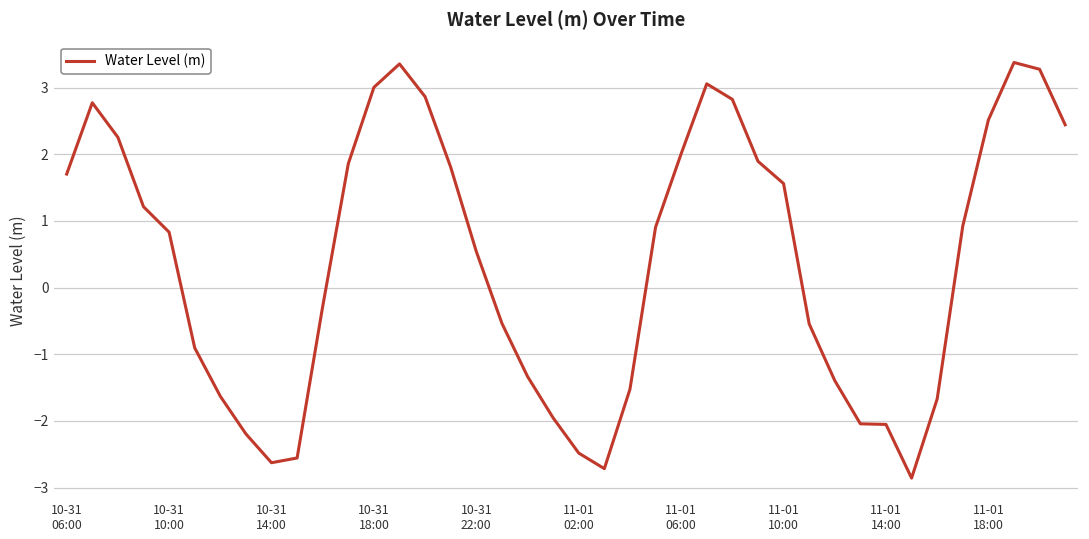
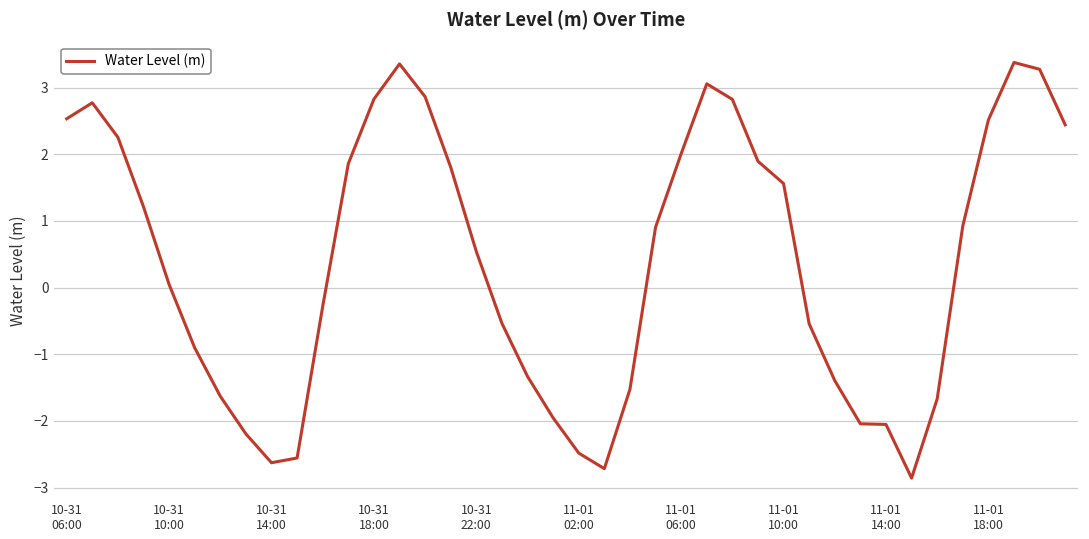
  {
-   "10-31 06:00": 1.7,
-   "10-31 10:00": 0.8,
+   "10-31 06:00": 2.5,
+   "10-31 10:00": 0.0,
    "10-31 14:00": -2.6,
-   "10-31 18:00": 3.0,
+   "10-31 18:00": 2.8,
    "10-31 22:00": 0.5,
    "11-01 02:00": -2.5,
    "11-01 06:00": 2.0,
    "11-01 10:00": 1.6,
    "11-01 14:00": -2.1,
    "11-01 18:00": 2.5
  }
